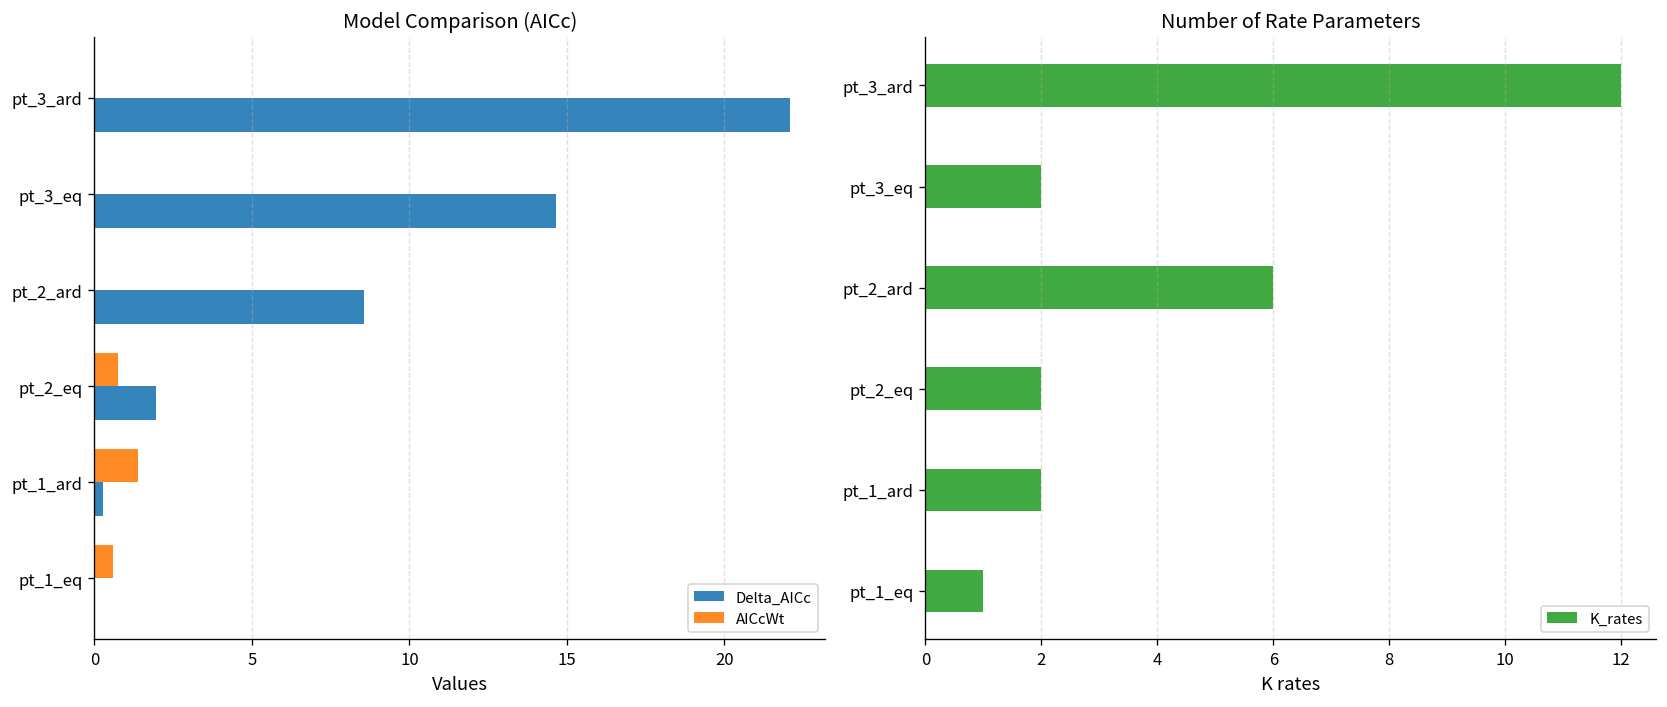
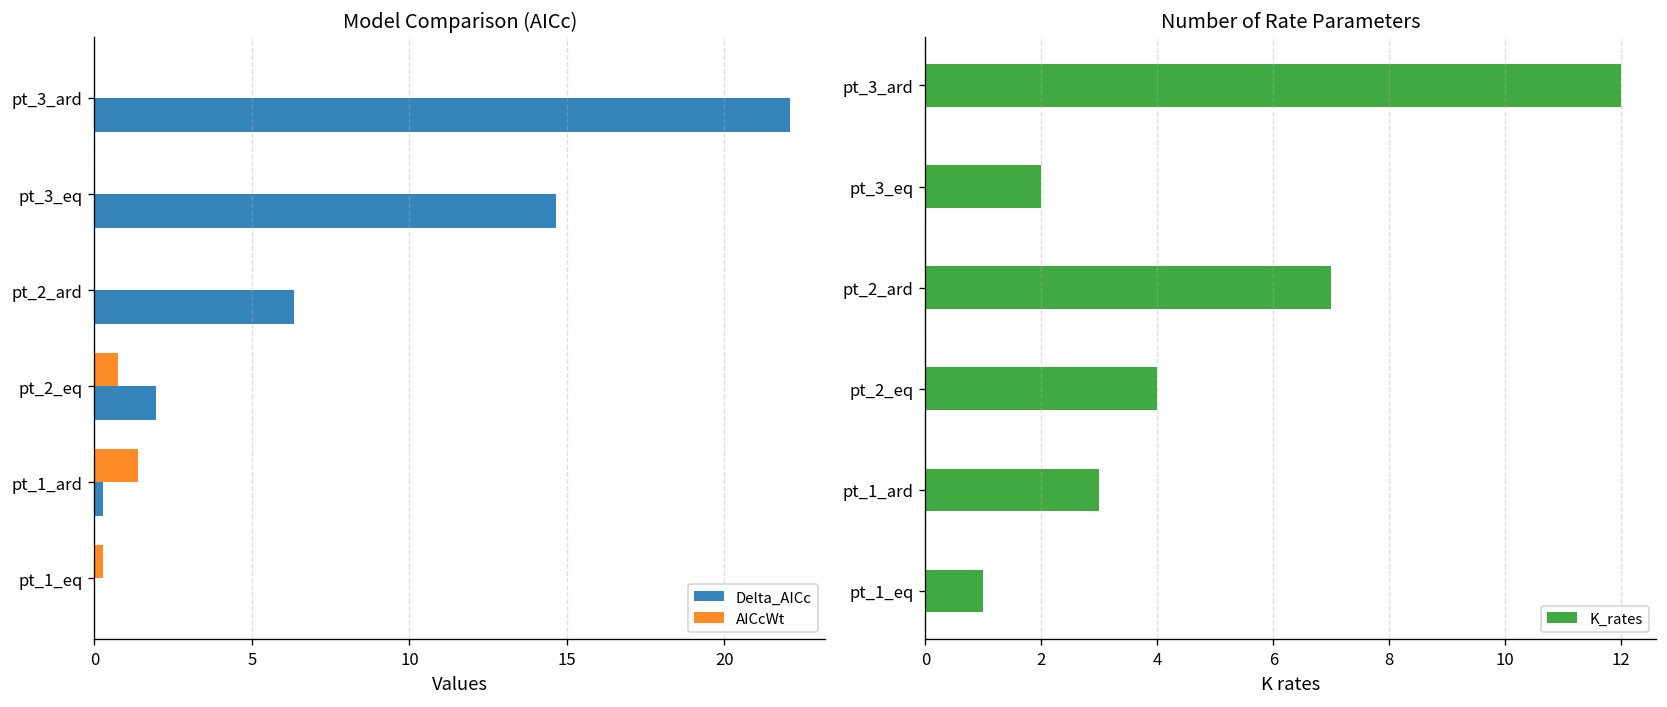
  {
    "Model Comparison (AICc)": {
      "Delta_AICc": {
        "pt_3_ard": 22.1,
        "pt_3_eq": 14.7,
-       "pt_2_ard": 8.6,
+       "pt_2_ard": 6.3,
        "pt_2_eq": 2.0,
        "pt_1_ard": 0.3,
        "pt_1_eq": 0.0
      },
      "AICcWt": {
        "pt_2_eq": 0.8,
        "pt_1_ard": 1.4,
-       "pt_1_eq": 0.6
+       "pt_1_eq": 0.3
      }
    },
    "Number of Rate Parameters": {
      "pt_3_ard": 12,
      "pt_3_eq": 2,
-     "pt_2_ard": 6,
-     "pt_2_eq": 2,
-     "pt_1_ard": 2,
+     "pt_2_ard": 7,
+     "pt_2_eq": 4,
+     "pt_1_ard": 3,
      "pt_1_eq": 1
    }
  }
